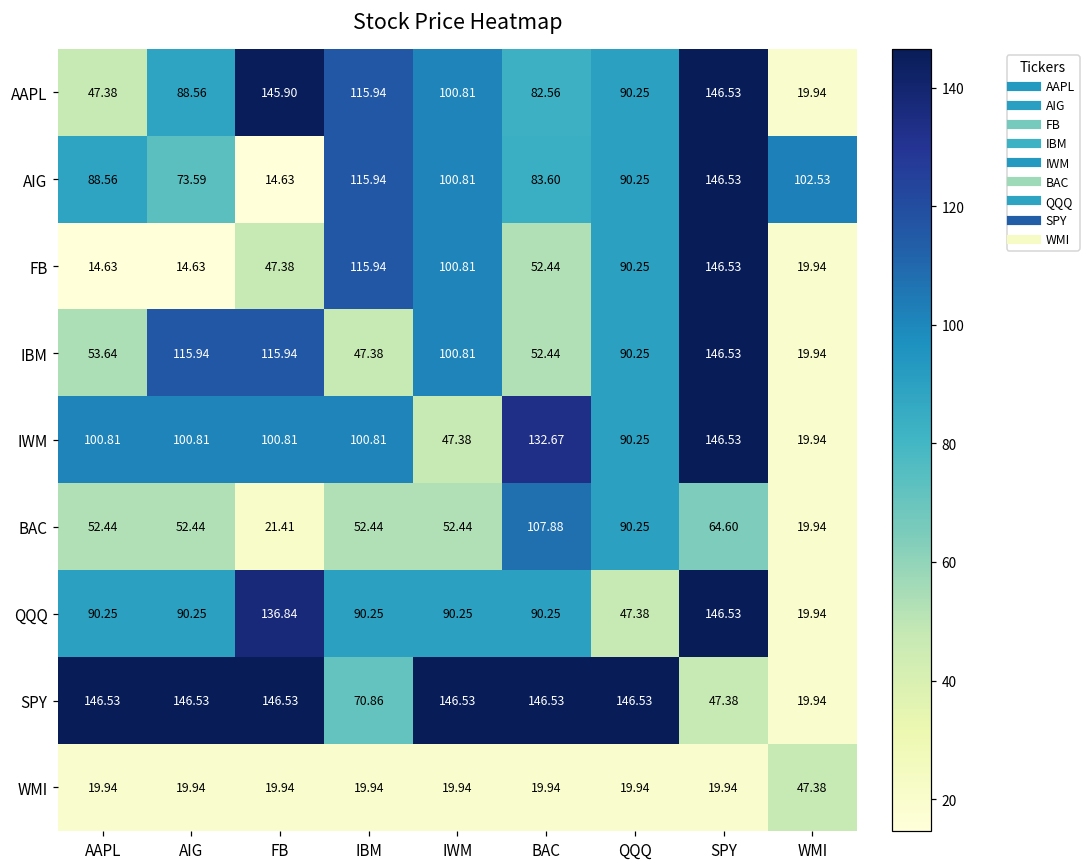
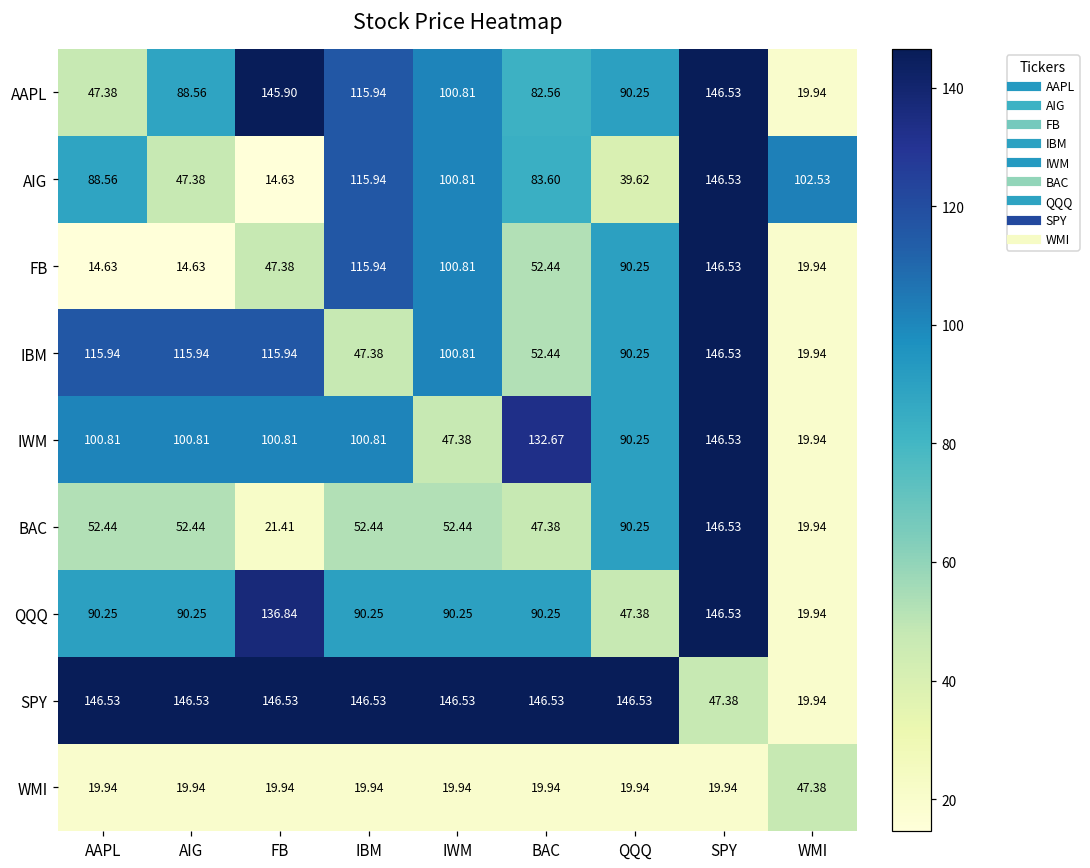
  {
    "AAPL": {
      "AAPL": 47.38,
      "AIG": 88.56,
      "FB": 145.90,
      "IBM": 115.94,
      "IWM": 100.81,
      "BAC": 82.56,
      "QQQ": 90.25,
      "SPY": 146.53,
      "WMI": 19.94
    },
    "AIG": {
      "AAPL": 88.56,
-     "AIG": 73.59,
+     "AIG": 47.38,
      "FB": 14.63,
      "IBM": 115.94,
      "IWM": 100.81,
      "BAC": 83.60,
-     "QQQ": 90.25,
+     "QQQ": 39.62,
      "SPY": 146.53,
      "WMI": 102.53
    },
    "FB": {
      "AAPL": 14.63,
      "AIG": 14.63,
      "FB": 47.38,
      "IBM": 115.94,
      "IWM": 100.81,
      "BAC": 52.44,
      "QQQ": 90.25,
      "SPY": 146.53,
      "WMI": 19.94
    },
    "IBM": {
-     "AAPL": 53.64,
+     "AAPL": 115.94,
      "AIG": 115.94,
      "FB": 115.94,
      "IBM": 47.38,
      "IWM": 100.81,
      "BAC": 52.44,
      "QQQ": 90.25,
      "SPY": 146.53,
      "WMI": 19.94
    },
    "IWM": {
      "AAPL": 100.81,
      "AIG": 100.81,
      "FB": 100.81,
      "IBM": 100.81,
      "IWM": 47.38,
      "BAC": 132.67,
      "QQQ": 90.25,
      "SPY": 146.53,
      "WMI": 19.94
    },
    "BAC": {
      "AAPL": 52.44,
      "AIG": 52.44,
      "FB": 21.41,
      "IBM": 52.44,
      "IWM": 52.44,
-     "BAC": 107.88,
+     "BAC": 47.38,
      "QQQ": 90.25,
-     "SPY": 64.60,
+     "SPY": 146.53,
      "WMI": 19.94
    },
    "QQQ": {
      "AAPL": 90.25,
      "AIG": 90.25,
      "FB": 136.84,
      "IBM": 90.25,
      "IWM": 90.25,
      "BAC": 90.25,
      "QQQ": 47.38,
      "SPY": 146.53,
      "WMI": 19.94
    },
    "SPY": {
      "AAPL": 146.53,
      "AIG": 146.53,
      "FB": 146.53,
-     "IBM": 70.86,
+     "IBM": 146.53,
      "IWM": 146.53,
      "BAC": 146.53,
      "QQQ": 146.53,
      "SPY": 47.38,
      "WMI": 19.94
    },
    "WMI": {
      "AAPL": 19.94,
      "AIG": 19.94,
      "FB": 19.94,
      "IBM": 19.94,
      "IWM": 19.94,
      "BAC": 19.94,
      "QQQ": 19.94,
      "SPY": 19.94,
      "WMI": 47.38
    }
  }
